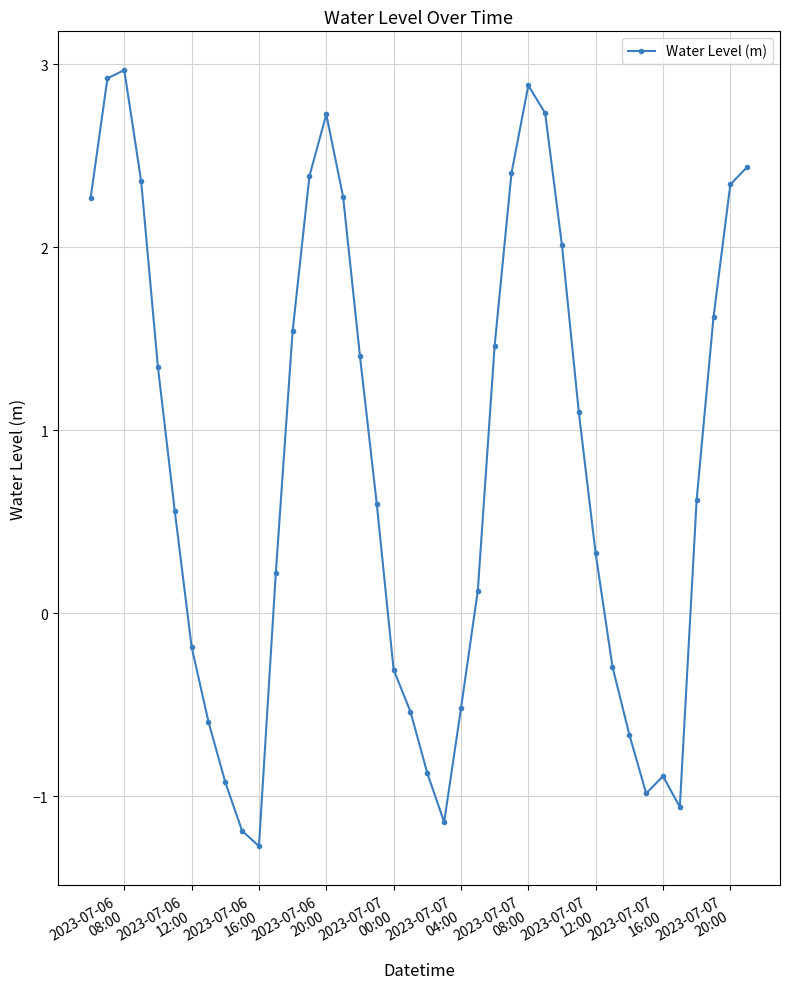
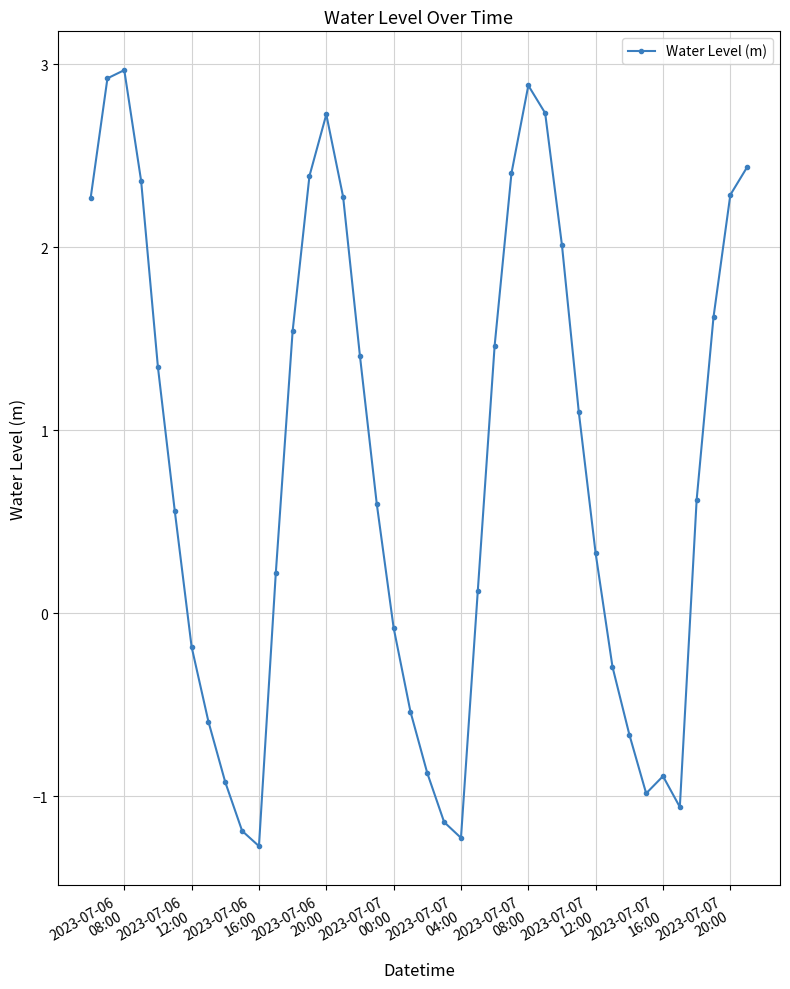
  {
    "2023-07-06 08:00": 2.97,
    "2023-07-06 12:00": -0.18,
    "2023-07-06 16:00": -1.27,
    "2023-07-06 20:00": 2.73,
-   "2023-07-07 00:00": -0.31,
-   "2023-07-07 04:00": -0.52,
+   "2023-07-07 00:00": -0.08,
+   "2023-07-07 04:00": -1.23,
    "2023-07-07 08:00": 2.88,
    "2023-07-07 12:00": 0.33,
    "2023-07-07 16:00": -0.89,
-   "2023-07-07 20:00": 2.34
+   "2023-07-07 20:00": 2.29
  }
